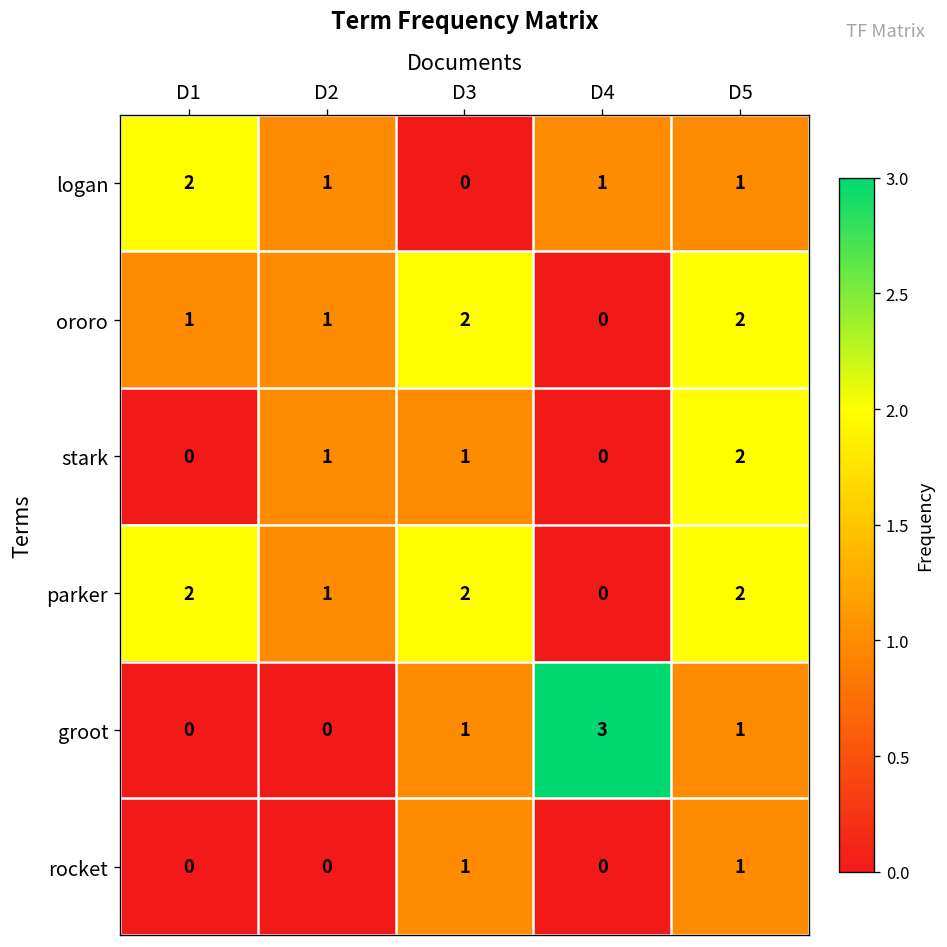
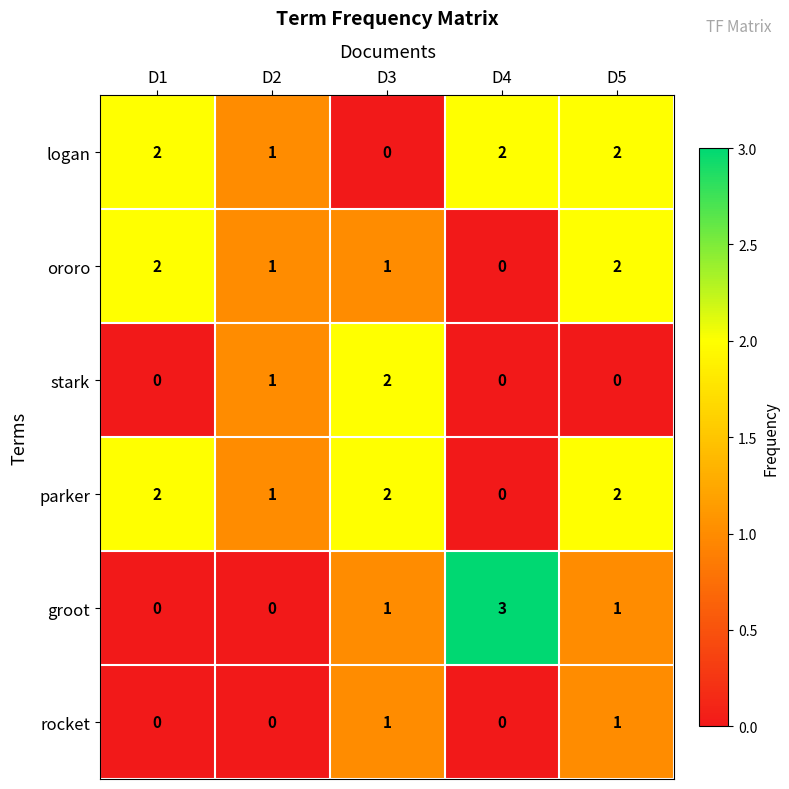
  {
    "logan": {
      "D1": 2,
      "D2": 1,
      "D3": 0,
-     "D4": 1,
-     "D5": 1
+     "D4": 2,
+     "D5": 2
    },
    "ororo": {
-     "D1": 1,
+     "D1": 2,
      "D2": 1,
-     "D3": 2,
+     "D3": 1,
      "D4": 0,
      "D5": 2
    },
    "stark": {
      "D1": 0,
      "D2": 1,
-     "D3": 1,
+     "D3": 2,
      "D4": 0,
-     "D5": 2
+     "D5": 0
    },
    "parker": {
      "D1": 2,
      "D2": 1,
      "D3": 2,
      "D4": 0,
      "D5": 2
    },
    "groot": {
      "D1": 0,
      "D2": 0,
      "D3": 1,
      "D4": 3,
      "D5": 1
    },
    "rocket": {
      "D1": 0,
      "D2": 0,
      "D3": 1,
      "D4": 0,
      "D5": 1
    }
  }
